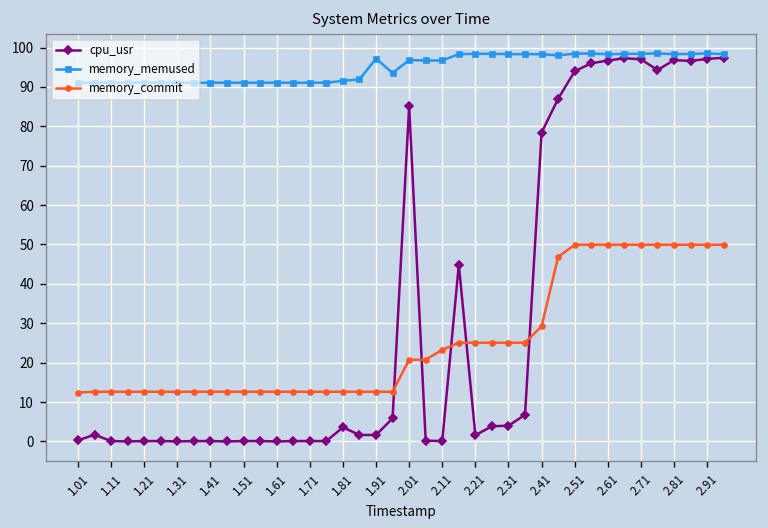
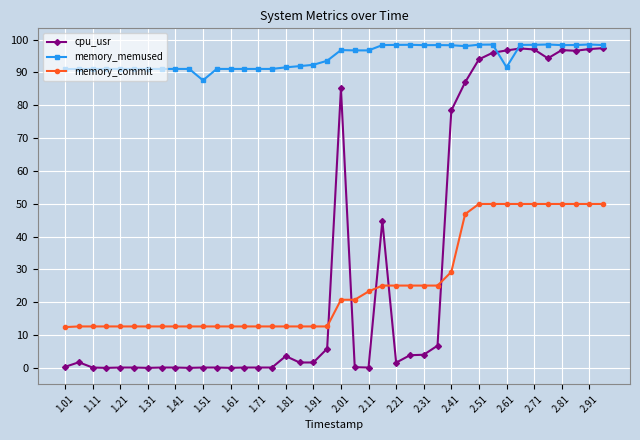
  {
    "cpu_usr": {
      "1.01": 0,
      "1.11": 0,
      "1.21": 0,
      "1.31": 0,
      "1.41": 0,
      "1.51": 0,
      "1.61": 0,
      "1.71": 0,
      "1.81": 4,
      "1.91": 2,
      "2.01": 85,
      "2.11": 0,
      "2.21": 2,
      "2.31": 4,
      "2.41": 78,
      "2.51": 94,
      "2.61": 97,
      "2.71": 97,
      "2.81": 97,
      "2.91": 97
    },
    "memory_memused": {
      "1.41": 91,
-     "1.51": 91,
+     "1.51": 88,
      "1.61": 91,
      "1.71": 91,
      "1.81": 92,
-     "1.91": 97,
+     "1.91": 92,
      "2.01": 97,
      "2.11": 97,
      "2.21": 98,
      "2.31": 98,
      "2.41": 98,
      "2.51": 98,
-     "2.61": 98,
+     "2.61": 92,
      "2.71": 98,
      "2.81": 98,
      "2.91": 99
    },
    "memory_commit": {
      "1.01": 12,
      "1.11": 13,
      "1.21": 13,
      "1.31": 13,
      "1.41": 13,
      "1.51": 13,
      "1.61": 13,
      "1.71": 13,
      "1.81": 13,
      "1.91": 13,
      "2.01": 21,
      "2.11": 23,
      "2.21": 25,
      "2.31": 25,
      "2.41": 29,
      "2.51": 50,
      "2.61": 50,
      "2.71": 50,
      "2.81": 50,
      "2.91": 50
    }
  }
